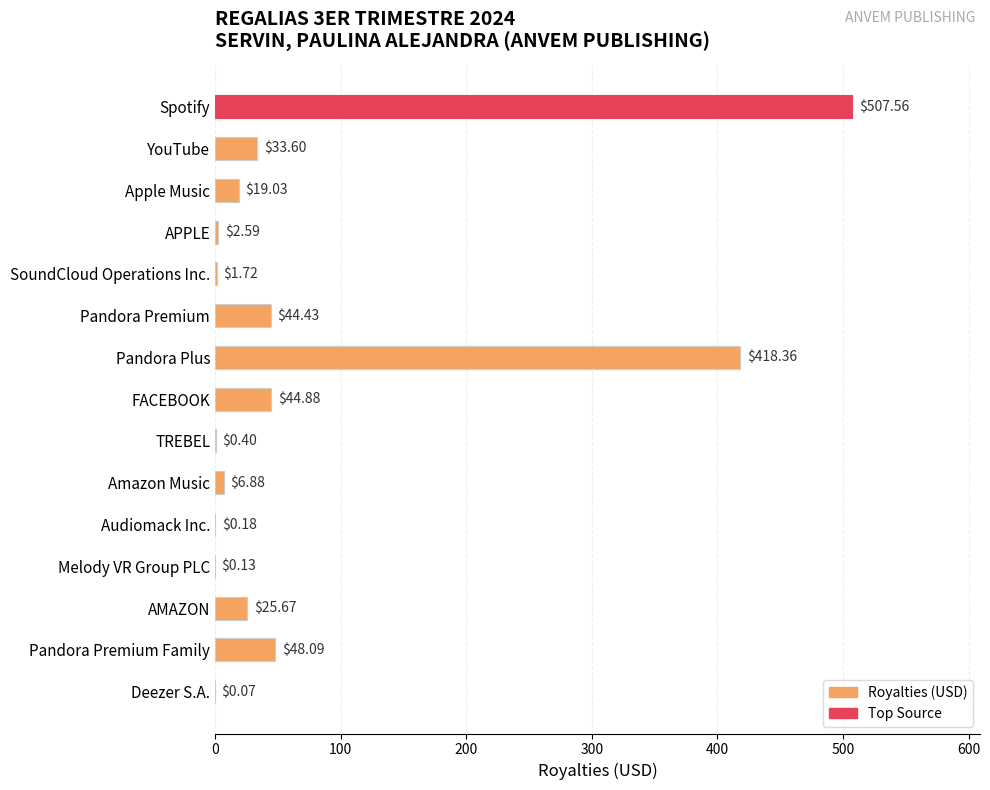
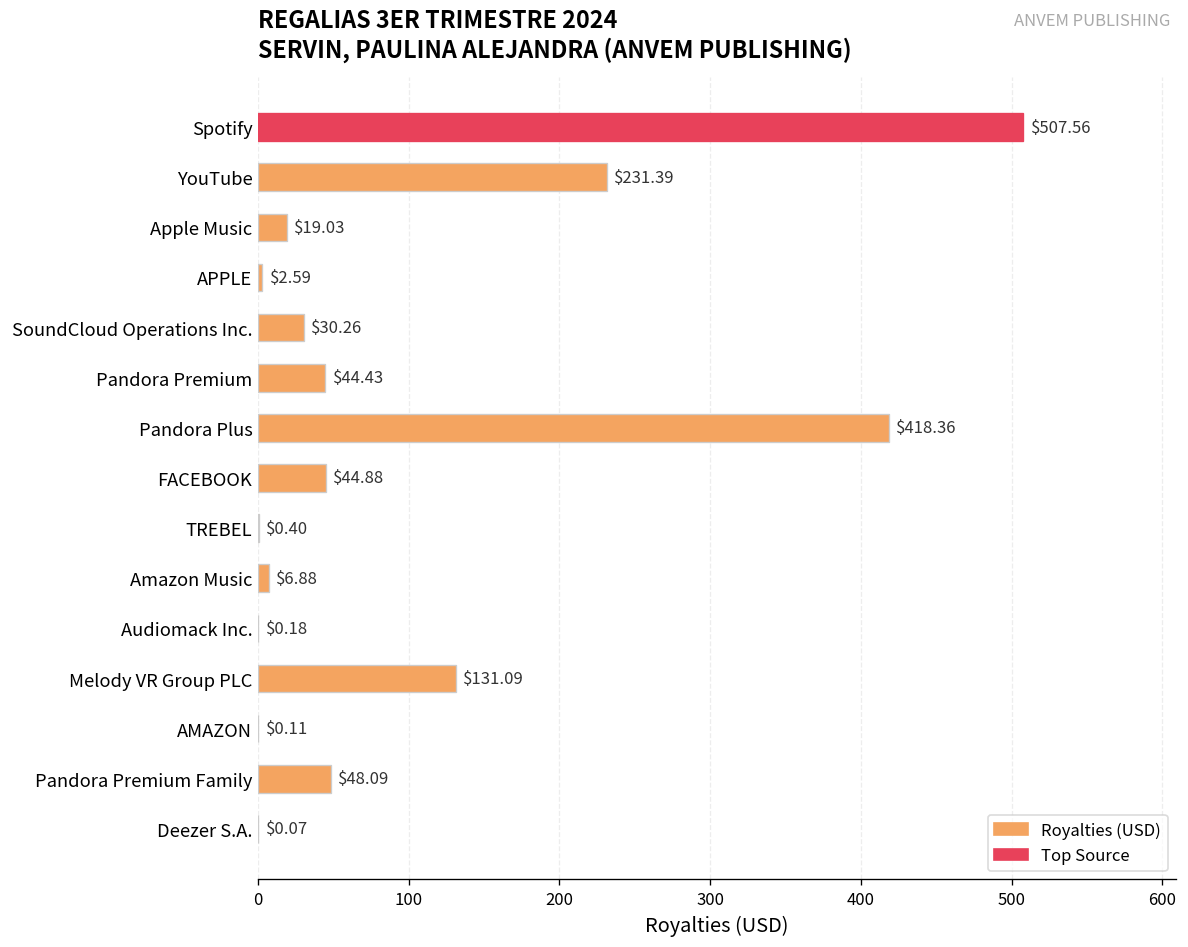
  {
    "Spotify": "$507.56",
-   "YouTube": "$33.60",
+   "YouTube": "$231.39",
    "Apple Music": "$19.03",
    "APPLE": "$2.59",
-   "SoundCloud Operations Inc.": "$1.72",
+   "SoundCloud Operations Inc.": "$30.26",
    "Pandora Premium": "$44.43",
    "Pandora Plus": "$418.36",
    "FACEBOOK": "$44.88",
    "TREBEL": "$0.40",
    "Amazon Music": "$6.88",
    "Audiomack Inc.": "$0.18",
-   "Melody VR Group PLC": "$0.13",
-   "AMAZON": "$25.67",
+   "Melody VR Group PLC": "$131.09",
+   "AMAZON": "$0.11",
    "Pandora Premium Family": "$48.09",
    "Deezer S.A.": "$0.07"
  }
